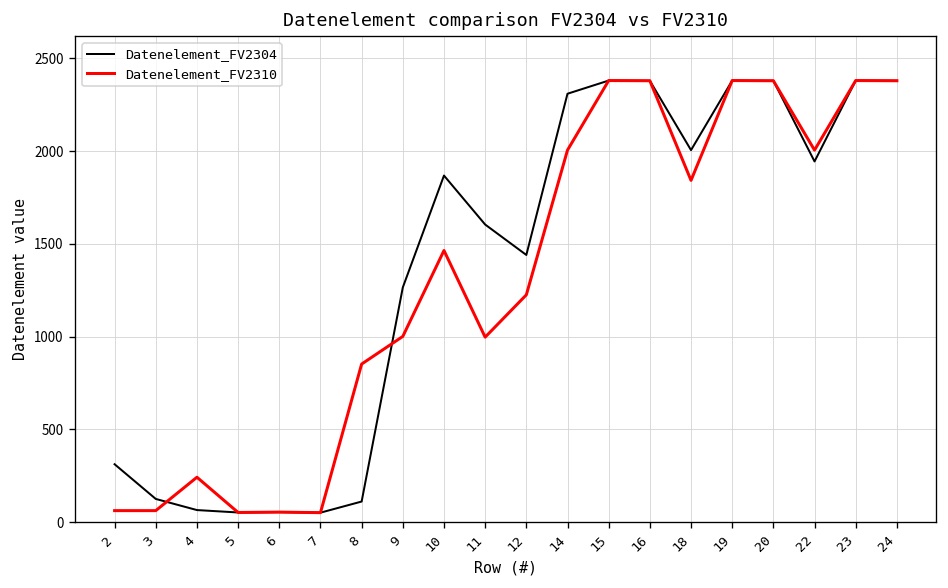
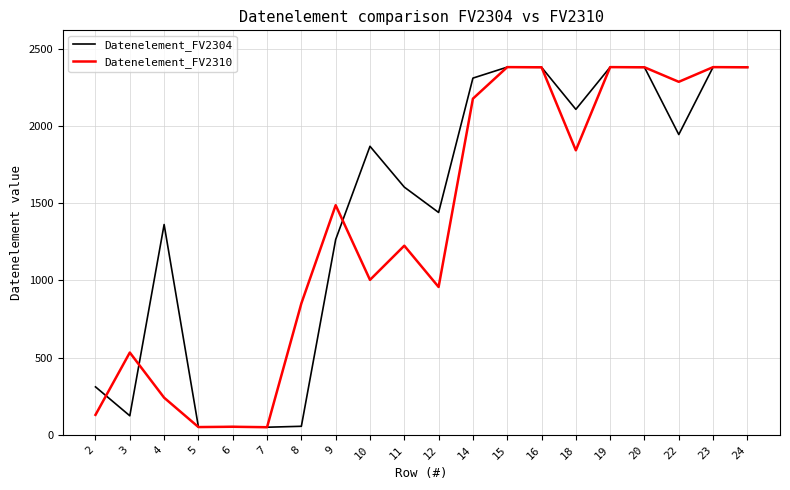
  {
    "Datenelement_FV2304": {
      "2": 310,
      "3": 130,
-     "4": 70,
-     "8": 110,
+     "4": 1360,
+     "8": 60,
      "9": 1270,
      "10": 1870,
      "11": 1600,
      "12": 1440,
      "14": 2310,
-     "18": 2010,
+     "18": 2110,
      "22": 1940
    },
    "Datenelement_FV2310": {
-     "2": 60,
-     "3": 60,
+     "2": 130,
+     "3": 530,
      "4": 240,
      "8": 850,
-     "9": 1000,
-     "10": 1460,
-     "11": 1000,
-     "12": 1230,
-     "14": 2010,
+     "9": 1490,
+     "10": 1000,
+     "11": 1230,
+     "12": 960,
+     "14": 2180,
      "18": 1840,
-     "22": 2010
+     "22": 2290
    }
  }
